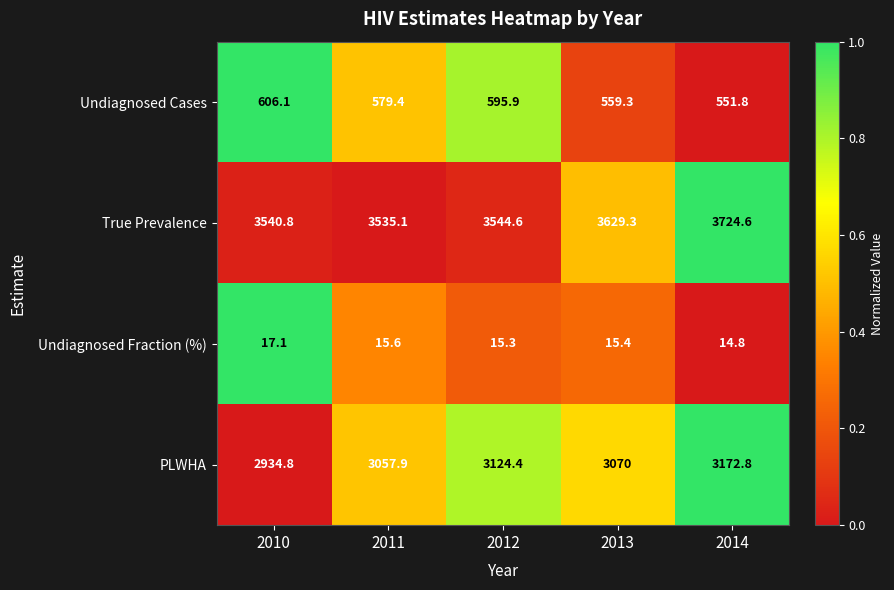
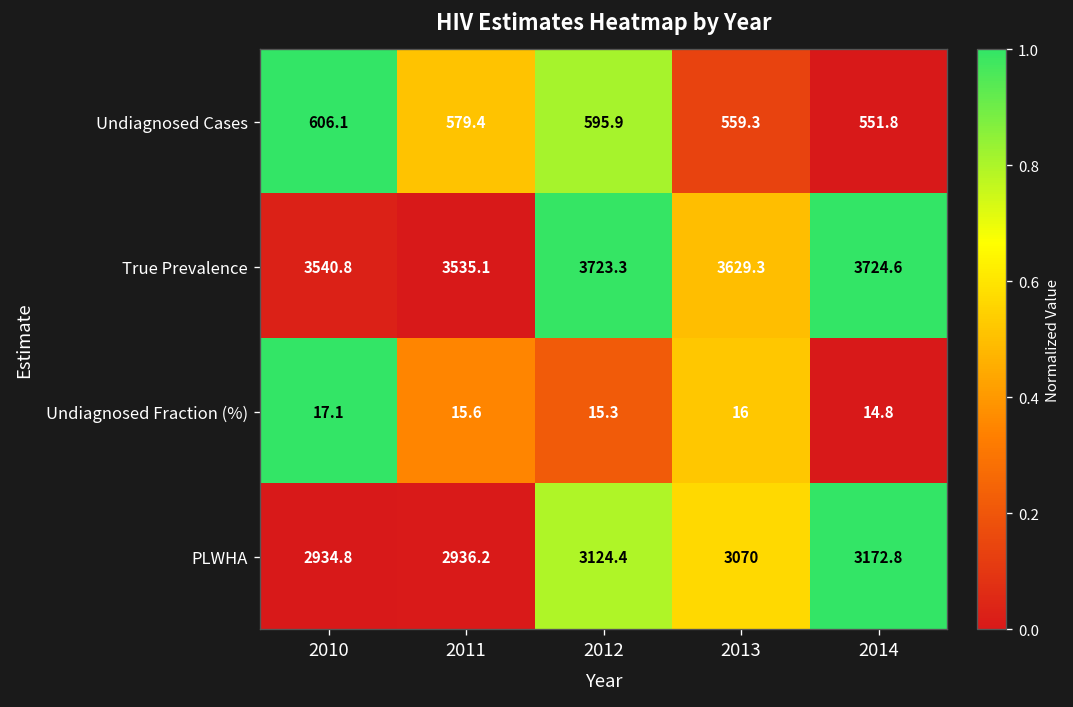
  {
    "Undiagnosed Cases": {
      "2010": 606.1,
      "2011": 579.4,
      "2012": 595.9,
      "2013": 559.3,
      "2014": 551.8
    },
    "True Prevalence": {
      "2010": 3540.8,
      "2011": 3535.1,
-     "2012": 3544.6,
+     "2012": 3723.3,
      "2013": 3629.3,
      "2014": 3724.6
    },
    "Undiagnosed Fraction (%)": {
      "2010": 17.1,
      "2011": 15.6,
      "2012": 15.3,
-     "2013": 15.4,
+     "2013": 16,
      "2014": 14.8
    },
    "PLWHA": {
      "2010": 2934.8,
-     "2011": 3057.9,
+     "2011": 2936.2,
      "2012": 3124.4,
      "2013": 3070,
      "2014": 3172.8
    }
  }
